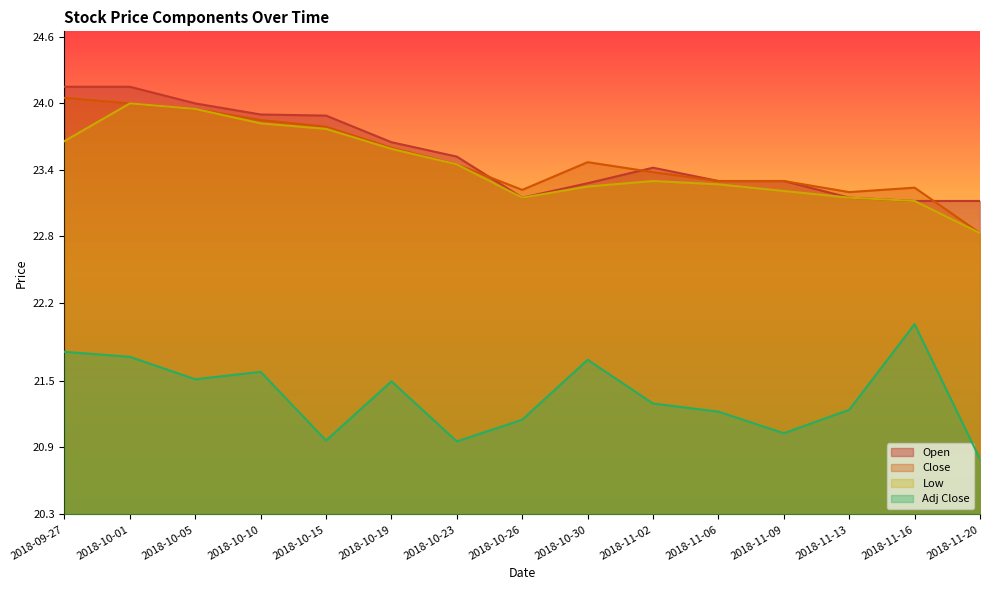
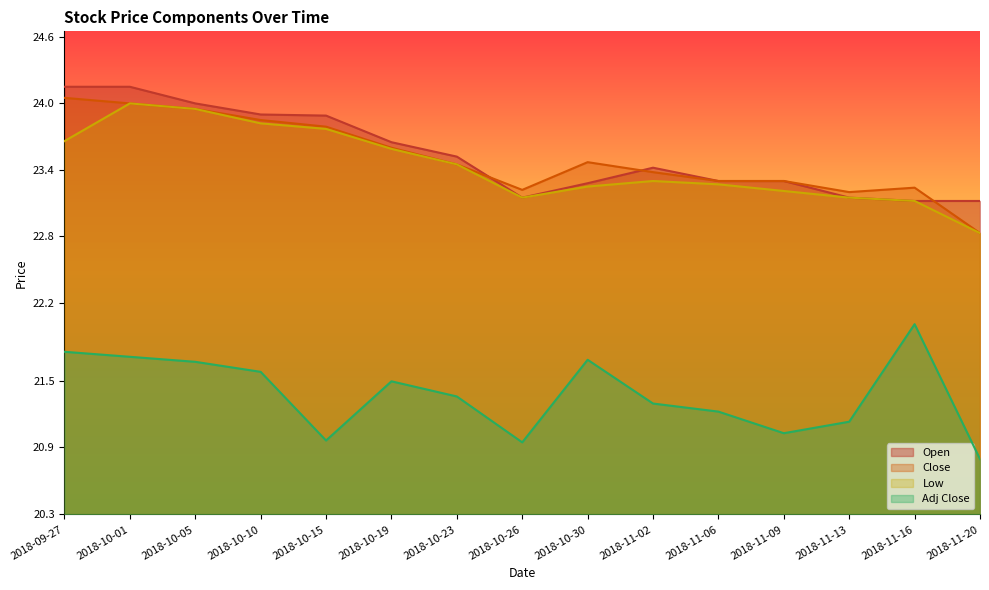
  {
    "Adj Close": {
      "2018-09-27": 21.76,
      "2018-10-01": 21.71,
-     "2018-10-05": 21.51,
+     "2018-10-05": 21.67,
      "2018-10-10": 21.58,
      "2018-10-15": 20.96,
      "2018-10-19": 21.49,
-     "2018-10-23": 20.95,
-     "2018-10-26": 21.15,
+     "2018-10-23": 21.36,
+     "2018-10-26": 20.94,
      "2018-10-30": 21.69,
      "2018-11-02": 21.29,
      "2018-11-06": 21.22,
      "2018-11-09": 21.03,
-     "2018-11-13": 21.24,
+     "2018-11-13": 21.13,
      "2018-11-16": 22.01,
      "2018-11-20": 20.79
    }
  }
